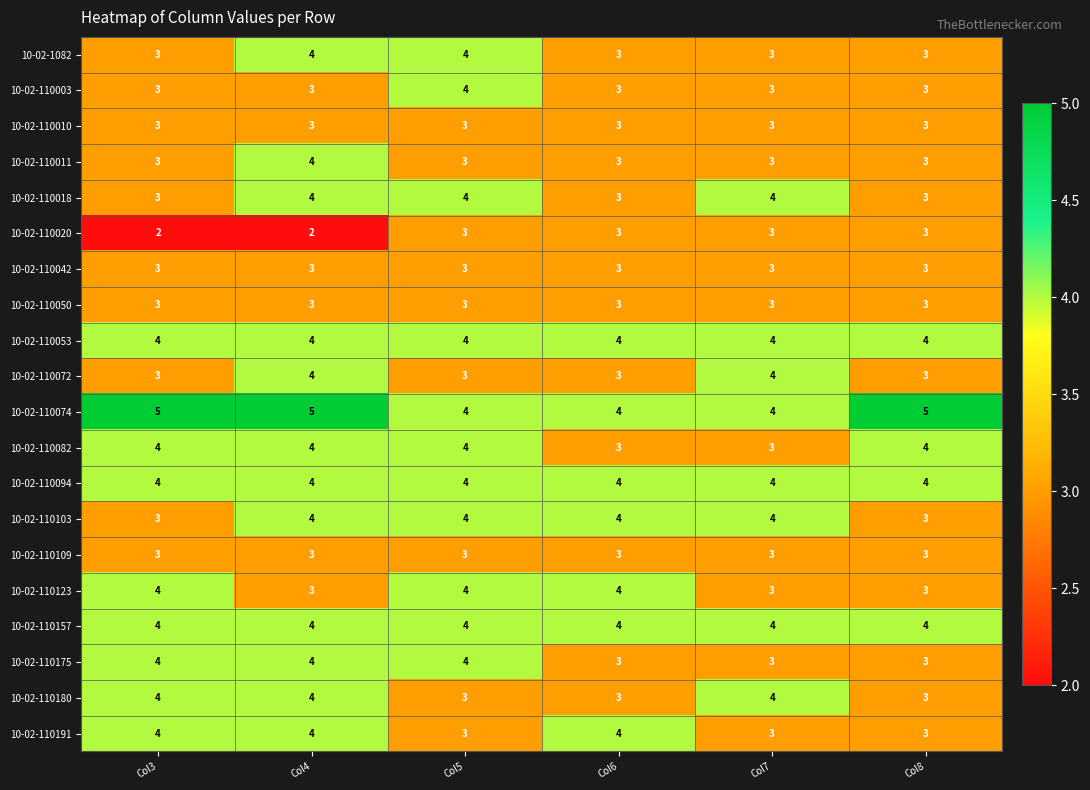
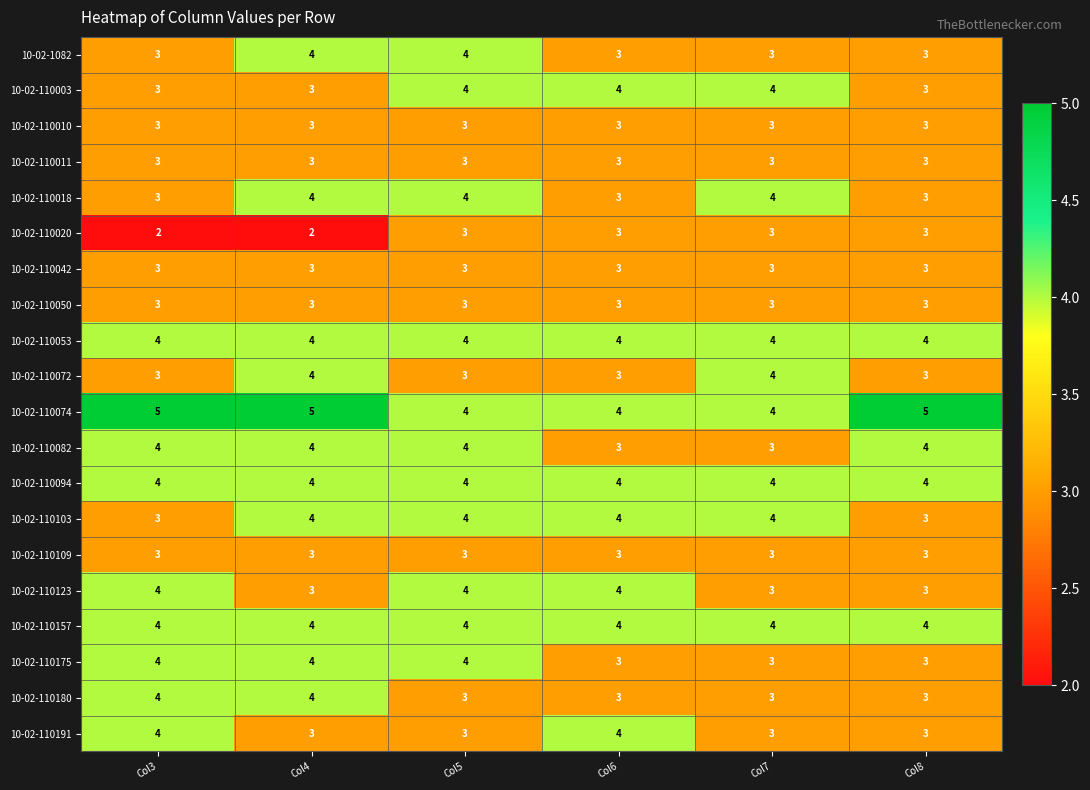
  {
    "10-02-1082": {
      "Col3": 3,
      "Col4": 4,
      "Col5": 4,
      "Col6": 3,
      "Col7": 3,
      "Col8": 3
    },
    "10-02-110003": {
      "Col3": 3,
      "Col4": 3,
      "Col5": 4,
-     "Col6": 3,
-     "Col7": 3,
+     "Col6": 4,
+     "Col7": 4,
      "Col8": 3
    },
    "10-02-110010": {
      "Col3": 3,
      "Col4": 3,
      "Col5": 3,
      "Col6": 3,
      "Col7": 3,
      "Col8": 3
    },
    "10-02-110011": {
      "Col3": 3,
-     "Col4": 4,
+     "Col4": 3,
      "Col5": 3,
      "Col6": 3,
      "Col7": 3,
      "Col8": 3
    },
    "10-02-110018": {
      "Col3": 3,
      "Col4": 4,
      "Col5": 4,
      "Col6": 3,
      "Col7": 4,
      "Col8": 3
    },
    "10-02-110020": {
      "Col3": 2,
      "Col4": 2,
      "Col5": 3,
      "Col6": 3,
      "Col7": 3,
      "Col8": 3
    },
    "10-02-110042": {
      "Col3": 3,
      "Col4": 3,
      "Col5": 3,
      "Col6": 3,
      "Col7": 3,
      "Col8": 3
    },
    "10-02-110050": {
      "Col3": 3,
      "Col4": 3,
      "Col5": 3,
      "Col6": 3,
      "Col7": 3,
      "Col8": 3
    },
    "10-02-110053": {
      "Col3": 4,
      "Col4": 4,
      "Col5": 4,
      "Col6": 4,
      "Col7": 4,
      "Col8": 4
    },
    "10-02-110072": {
      "Col3": 3,
      "Col4": 4,
      "Col5": 3,
      "Col6": 3,
      "Col7": 4,
      "Col8": 3
    },
    "10-02-110074": {
      "Col3": 5,
      "Col4": 5,
      "Col5": 4,
      "Col6": 4,
      "Col7": 4,
      "Col8": 5
    },
    "10-02-110082": {
      "Col3": 4,
      "Col4": 4,
      "Col5": 4,
      "Col6": 3,
      "Col7": 3,
      "Col8": 4
    },
    "10-02-110094": {
      "Col3": 4,
      "Col4": 4,
      "Col5": 4,
      "Col6": 4,
      "Col7": 4,
      "Col8": 4
    },
    "10-02-110103": {
      "Col3": 3,
      "Col4": 4,
      "Col5": 4,
      "Col6": 4,
      "Col7": 4,
      "Col8": 3
    },
    "10-02-110109": {
      "Col3": 3,
      "Col4": 3,
      "Col5": 3,
      "Col6": 3,
      "Col7": 3,
      "Col8": 3
    },
    "10-02-110123": {
      "Col3": 4,
      "Col4": 3,
      "Col5": 4,
      "Col6": 4,
      "Col7": 3,
      "Col8": 3
    },
    "10-02-110157": {
      "Col3": 4,
      "Col4": 4,
      "Col5": 4,
      "Col6": 4,
      "Col7": 4,
      "Col8": 4
    },
    "10-02-110175": {
      "Col3": 4,
      "Col4": 4,
      "Col5": 4,
      "Col6": 3,
      "Col7": 3,
      "Col8": 3
    },
    "10-02-110180": {
      "Col3": 4,
      "Col4": 4,
      "Col5": 3,
      "Col6": 3,
-     "Col7": 4,
+     "Col7": 3,
      "Col8": 3
    },
    "10-02-110191": {
      "Col3": 4,
-     "Col4": 4,
+     "Col4": 3,
      "Col5": 3,
      "Col6": 4,
      "Col7": 3,
      "Col8": 3
    }
  }
